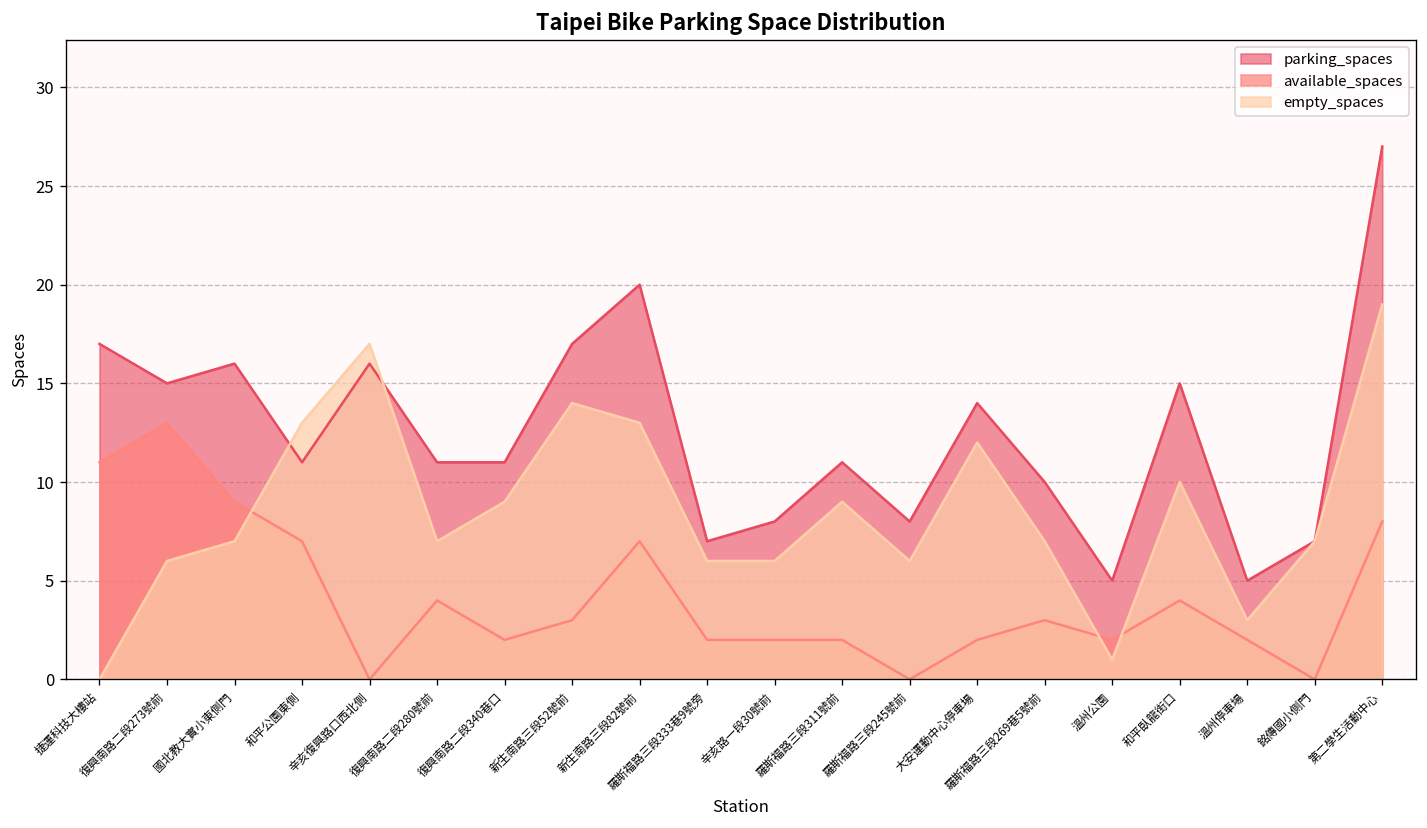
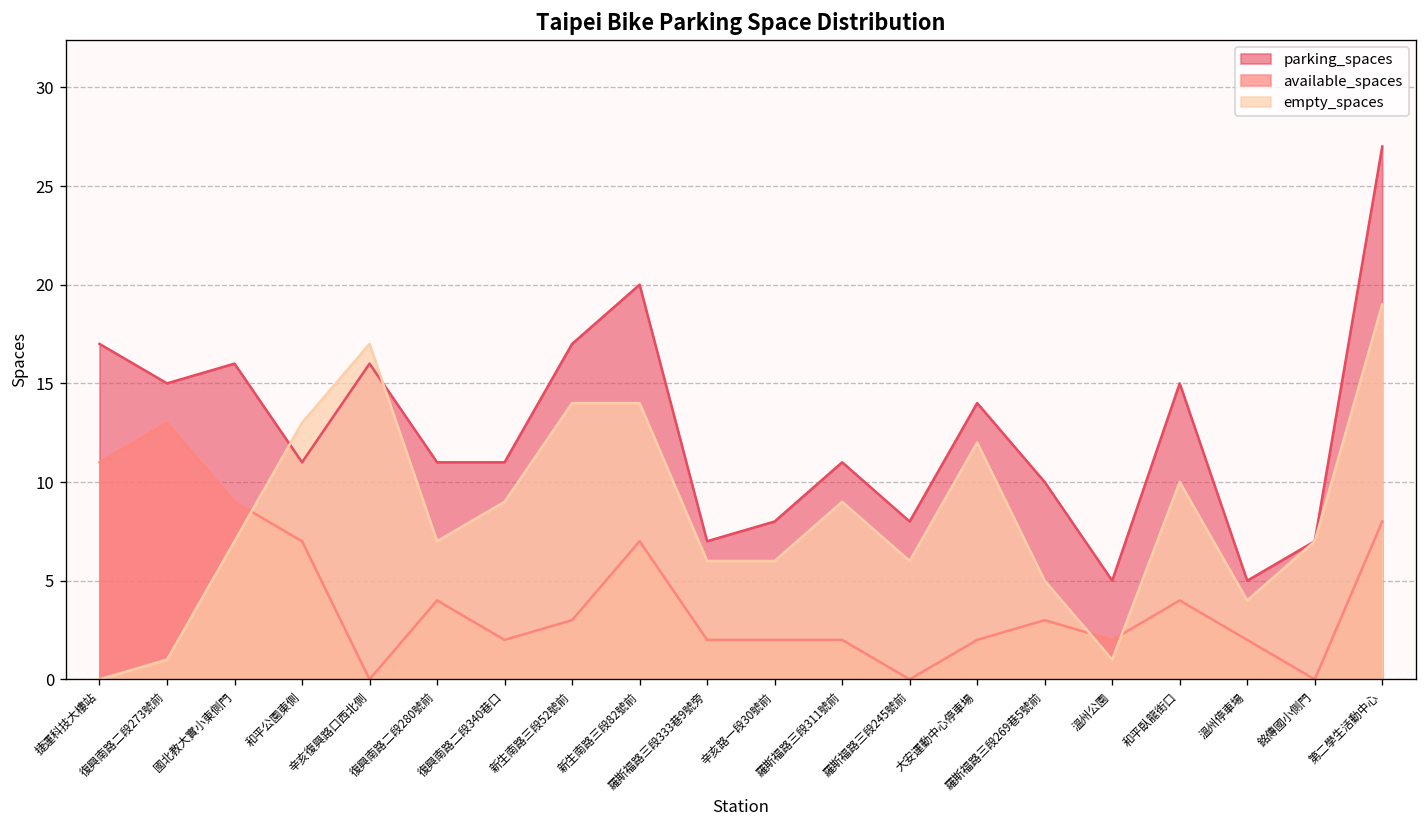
  {
    "empty_spaces": {
      "捷運科技大樓站": 0,
-     "復興南路二段273號前": 6,
+     "復興南路二段273號前": 1,
      "國北教大實小東側門": 7,
      "和平公園東側": 13,
      "辛亥復興路口西北側": 17,
      "復興南路二段280號前": 7,
      "復興南路二段340巷口": 9,
      "新生南路三段52號前": 14,
-     "新生南路三段82號前": 13,
+     "新生南路三段82號前": 14,
      "羅斯福路三段333巷9號旁": 6,
      "辛亥路一段30號前": 6,
      "羅斯福路三段311號前": 9,
      "羅斯福路三段245號前": 6,
      "大安運動中心停車場": 12,
-     "羅斯福路三段269巷5號前": 7,
+     "羅斯福路三段269巷5號前": 5,
      "溫州公園": 1,
      "和平臥龍街口": 10,
-     "溫州停車場": 3,
+     "溫州停車場": 4,
      "第二學生活動中心": 19
    }
  }
